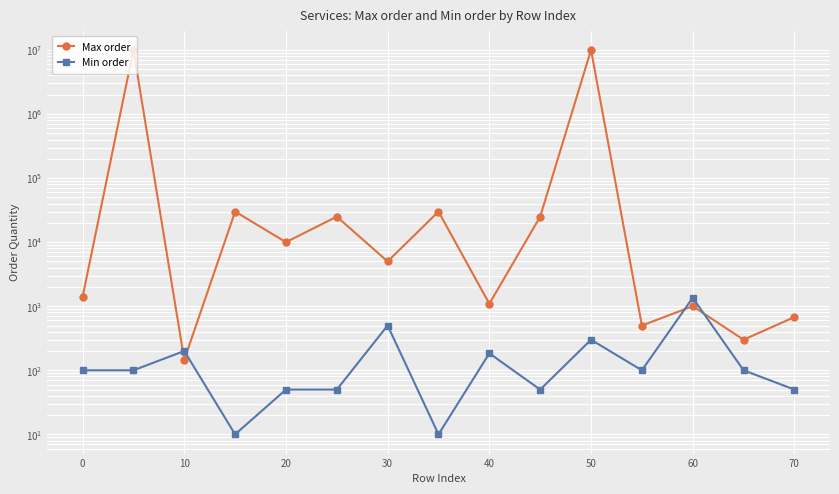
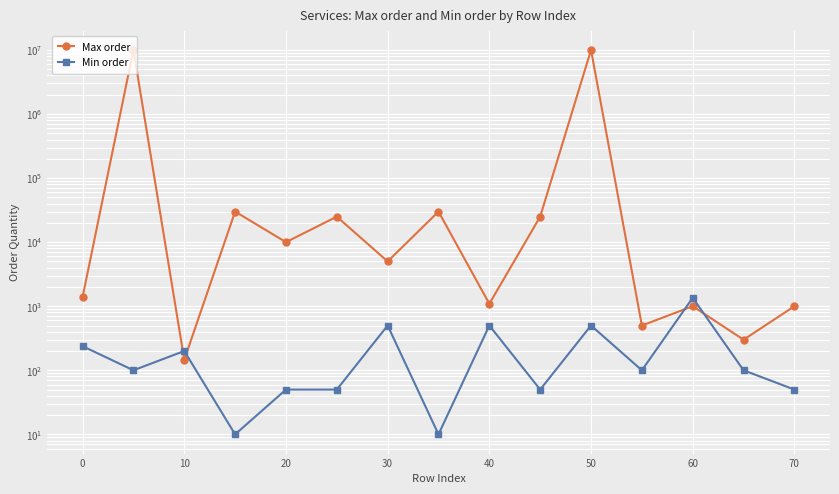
  {
    "Max order": {
      "0": 1400,
      "10": 150,
      "20": 10000,
      "30": 5000,
      "40": 1100,
      "50": 10000000,
      "60": 1000,
-     "70": 700
+     "70": 1000
    },
    "Min order": {
-     "0": 100,
+     "0": 240,
      "10": 200,
      "20": 50,
      "30": 500,
-     "40": 180,
-     "50": 300,
+     "40": 500,
+     "50": 500,
      "60": 1400,
      "70": 50
    }
  }
